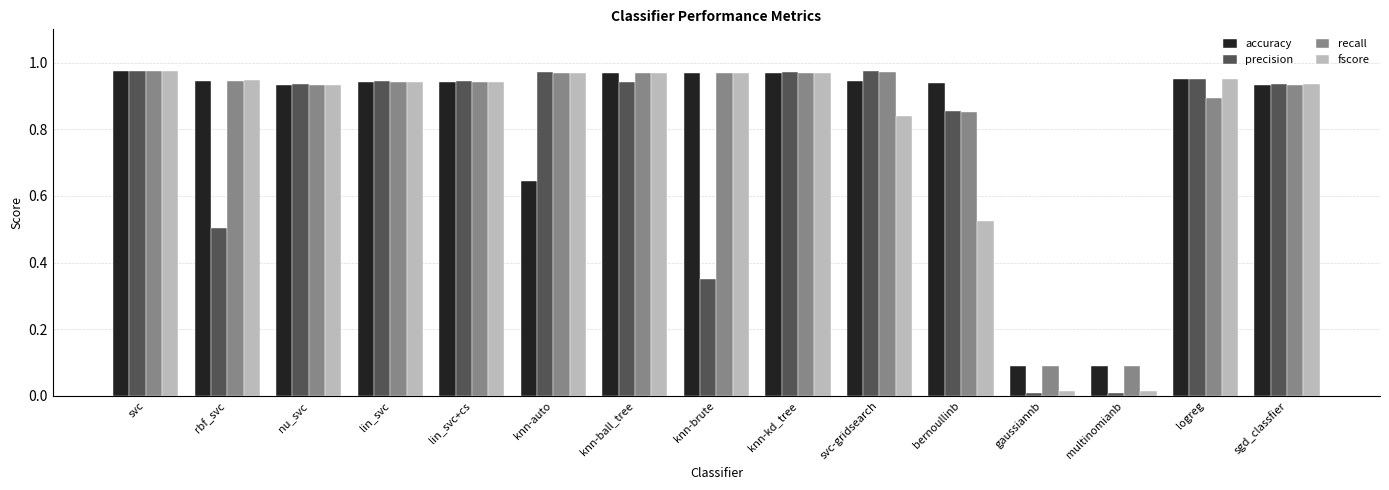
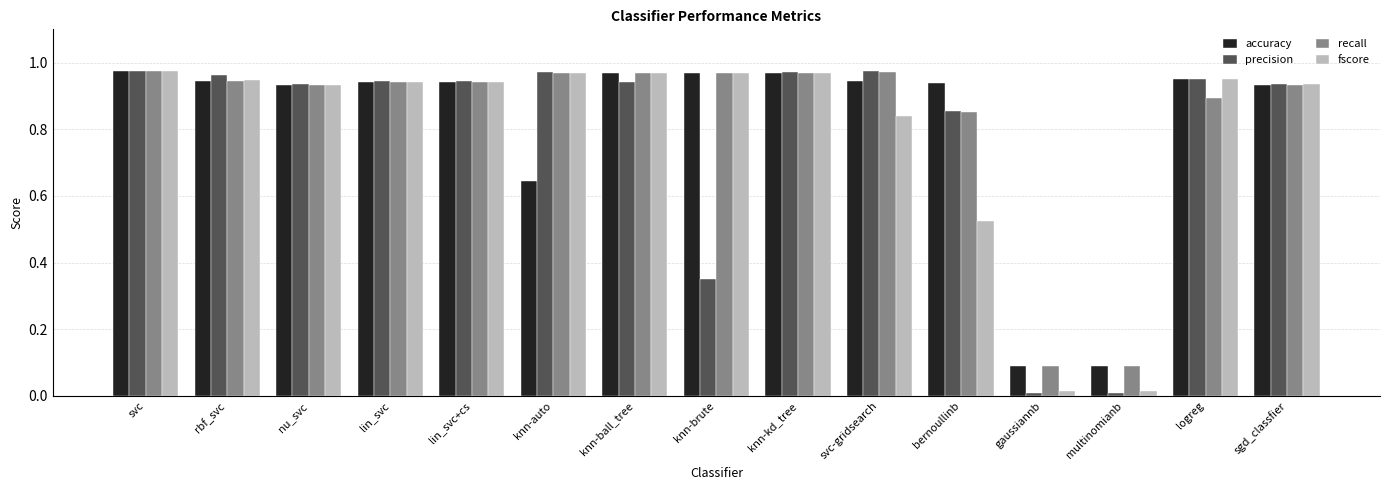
  {
    "accuracy": {
      "svc": 0.97,
      "rbf_svc": 0.94,
      "nu_svc": 0.93,
      "lin_svc": 0.94,
      "lin_svc+cs": 0.94,
      "knn-auto": 0.64,
      "knn-ball_tree": 0.97,
      "knn-brute": 0.97,
      "knn-kd_tree": 0.97,
      "svc-gridsearch": 0.95,
      "bernoullinb": 0.94,
      "gaussiannb": 0.09,
      "multinomianb": 0.09,
      "logreg": 0.95,
      "sgd_classfier": 0.93
    },
    "precision": {
      "svc": 0.98,
-     "rbf_svc": 0.51,
+     "rbf_svc": 0.96,
      "nu_svc": 0.94,
      "lin_svc": 0.95,
      "lin_svc+cs": 0.95,
      "knn-auto": 0.97,
      "knn-ball_tree": 0.94,
      "knn-brute": 0.35,
      "knn-kd_tree": 0.97,
      "svc-gridsearch": 0.97,
      "bernoullinb": 0.86,
      "gaussiannb": 0.01,
      "multinomianb": 0.01,
      "logreg": 0.95,
      "sgd_classfier": 0.94
    },
    "recall": {
      "svc": 0.97,
      "rbf_svc": 0.94,
      "nu_svc": 0.93,
      "lin_svc": 0.94,
      "lin_svc+cs": 0.94,
      "knn-auto": 0.97,
      "knn-ball_tree": 0.97,
      "knn-brute": 0.97,
      "knn-kd_tree": 0.97,
      "svc-gridsearch": 0.97,
      "bernoullinb": 0.85,
      "gaussiannb": 0.09,
      "multinomianb": 0.09,
      "logreg": 0.89,
      "sgd_classfier": 0.93
    },
    "fscore": {
      "svc": 0.97,
      "rbf_svc": 0.95,
      "nu_svc": 0.93,
      "lin_svc": 0.94,
      "lin_svc+cs": 0.94,
      "knn-auto": 0.97,
      "knn-ball_tree": 0.97,
      "knn-brute": 0.97,
      "knn-kd_tree": 0.97,
      "svc-gridsearch": 0.84,
      "bernoullinb": 0.52,
      "gaussiannb": 0.02,
      "multinomianb": 0.02,
      "logreg": 0.95,
      "sgd_classfier": 0.93
    }
  }
